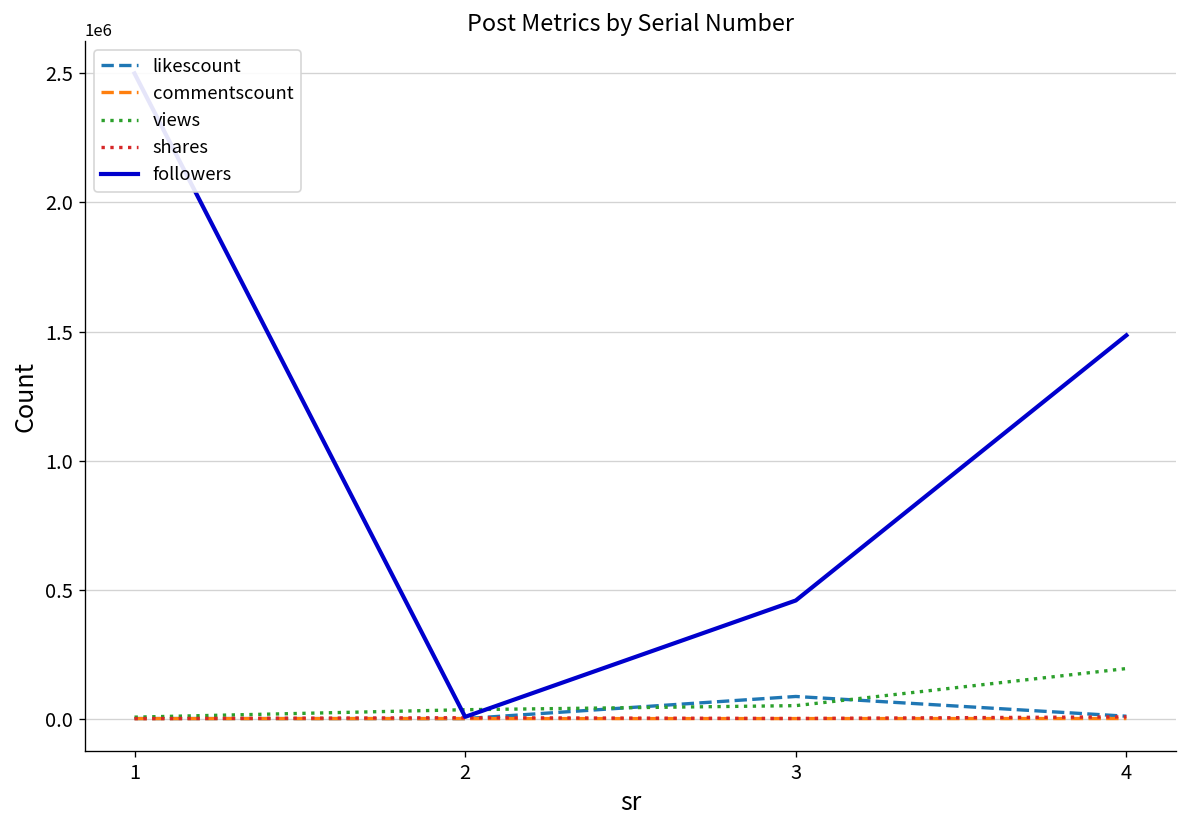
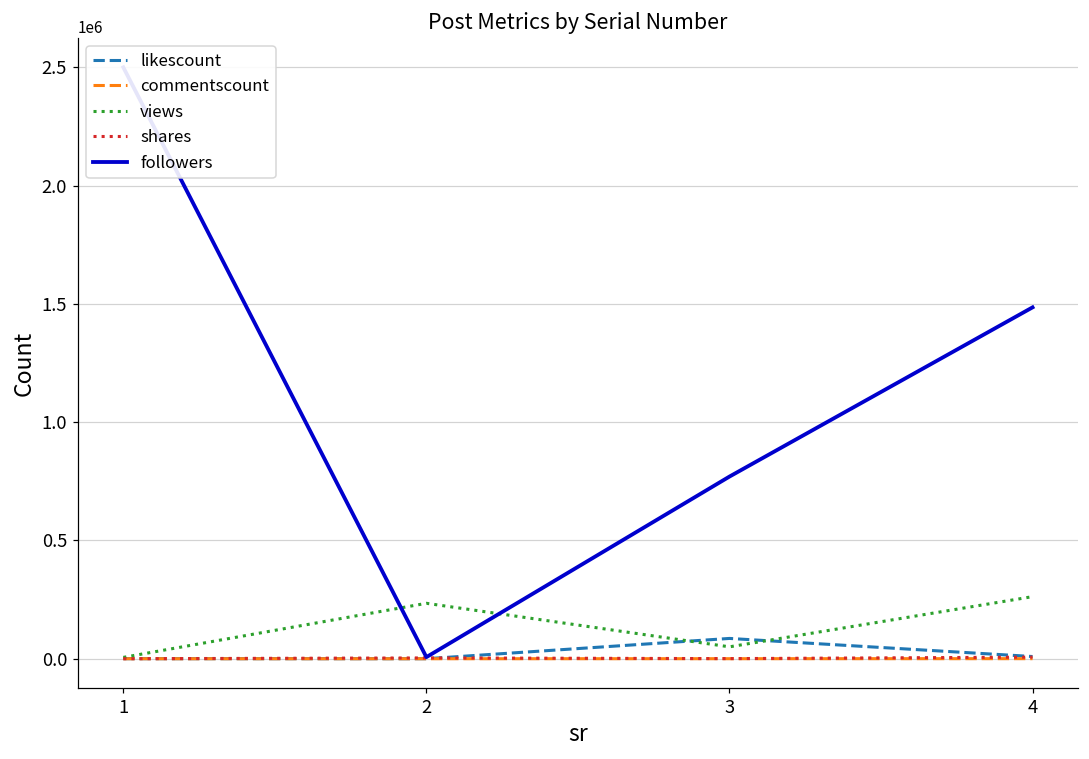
  {
    "likescount": {
      "3": 90000
    },
    "views": {
-     "2": 30000,
+     "2": 230000,
      "3": 50000,
-     "4": 190000
+     "4": 260000
    },
    "followers": {
-     "3": 460000,
+     "3": 770000,
      "4": 1490000
    }
  }
